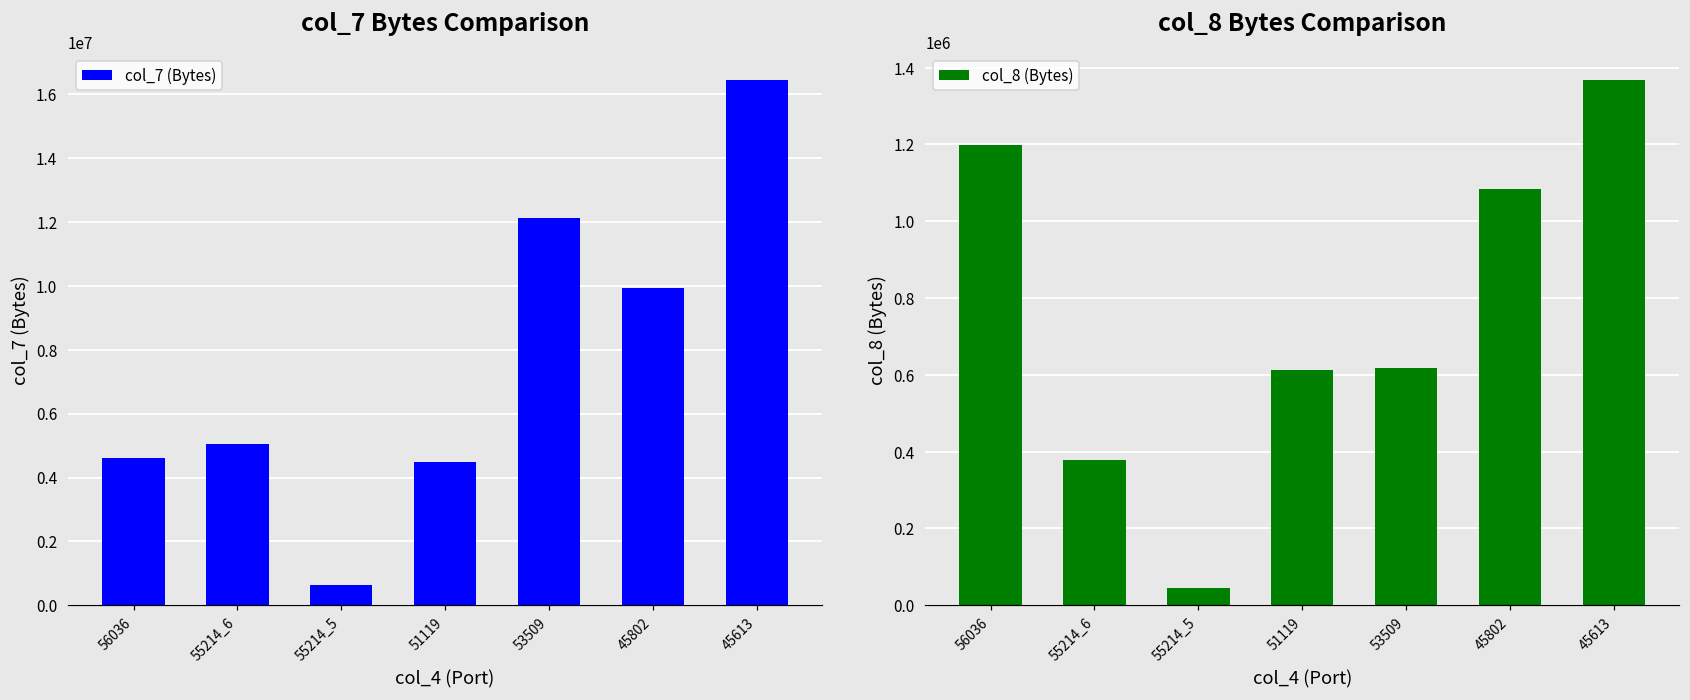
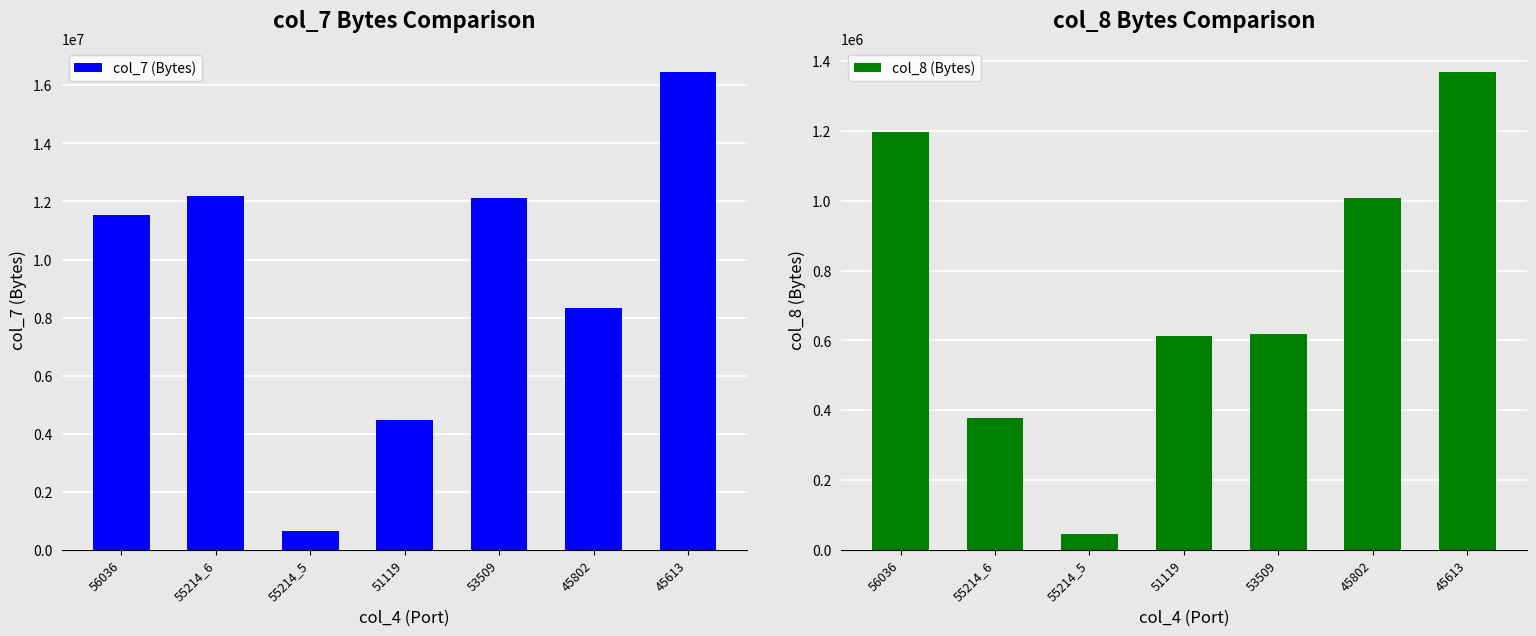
  {
    "col_7 Bytes Comparison": {
-     "56036": 4600000,
-     "55214_6": 5100000,
+     "56036": 11500000,
+     "55214_6": 12200000,
      "55214_5": 600000,
      "51119": 4500000,
      "53509": 12100000,
-     "45802": 9900000,
+     "45802": 8300000,
      "45613": 16500000
    },
    "col_8 Bytes Comparison": {
      "56036": 1200000,
      "55214_6": 380000,
      "55214_5": 40000,
      "51119": 610000,
      "53509": 620000,
-     "45802": 1080000,
+     "45802": 1010000,
      "45613": 1370000
    }
  }
